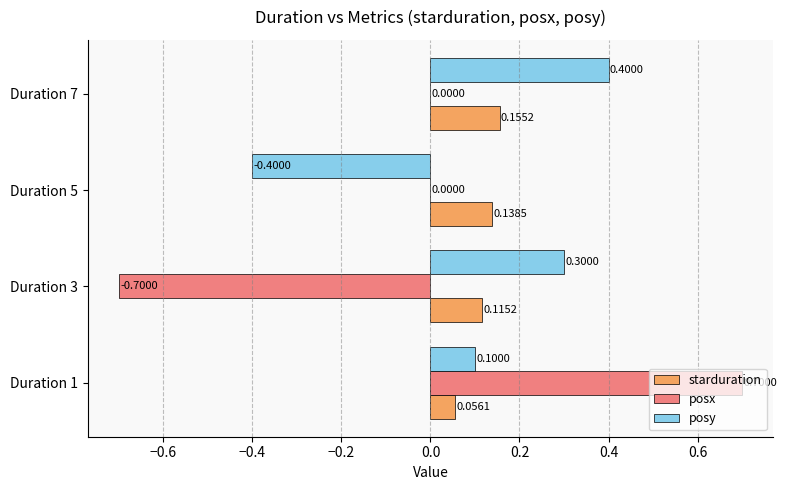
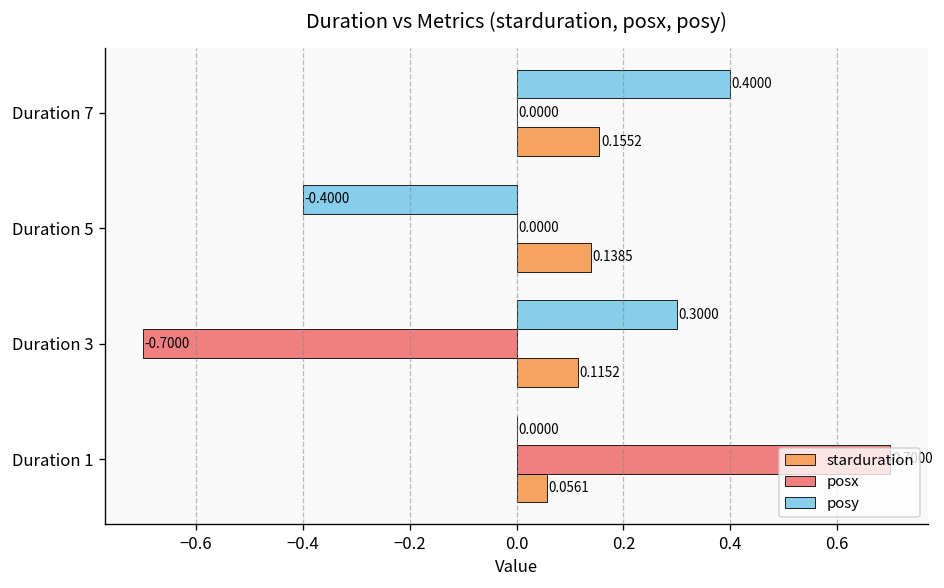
  {
    "posy": {
      "Duration 7": 0.4000,
      "Duration 5": -0.4000,
      "Duration 3": 0.3000,
-     "Duration 1": 0.1000
+     "Duration 1": 0.0000
    }
  }
